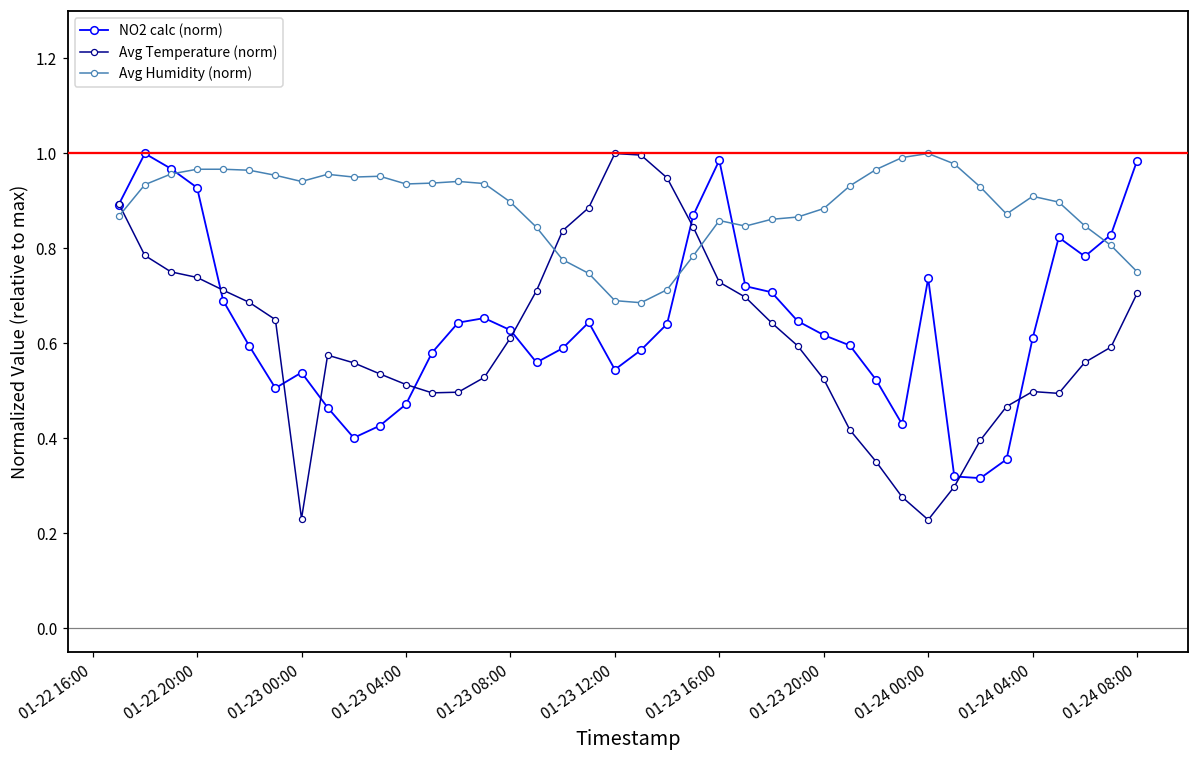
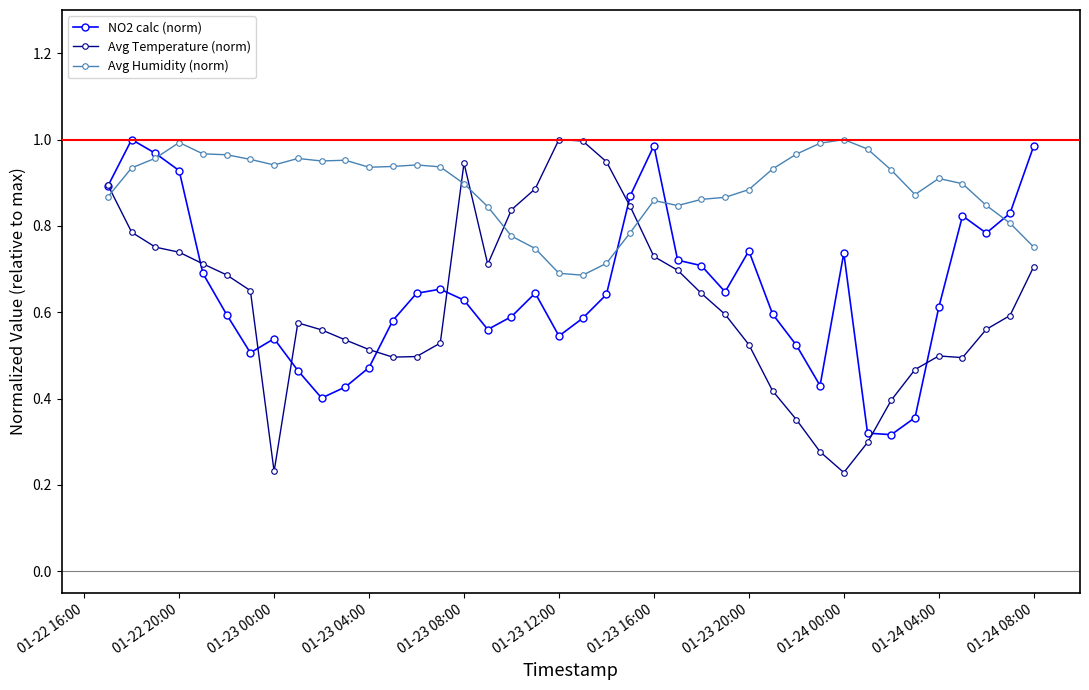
  {
    "NO2 calc (norm)": {
      "01-22 20:00": 0.93,
      "01-23 00:00": 0.54,
      "01-23 04:00": 0.47,
      "01-23 08:00": 0.63,
      "01-23 12:00": 0.55,
      "01-23 16:00": 0.99,
-     "01-23 20:00": 0.62,
+     "01-23 20:00": 0.74,
      "01-24 00:00": 0.74,
      "01-24 04:00": 0.61,
      "01-24 08:00": 0.98
    },
    "Avg Temperature (norm)": {
      "01-22 20:00": 0.74,
      "01-23 00:00": 0.23,
      "01-23 04:00": 0.51,
-     "01-23 08:00": 0.61,
+     "01-23 08:00": 0.95,
      "01-23 12:00": 1.00,
      "01-23 16:00": 0.73,
      "01-23 20:00": 0.53,
      "01-24 00:00": 0.23,
      "01-24 04:00": 0.50,
      "01-24 08:00": 0.71
    },
    "Avg Humidity (norm)": {
-     "01-22 20:00": 0.97,
+     "01-22 20:00": 0.99,
      "01-23 00:00": 0.94,
      "01-23 04:00": 0.94,
      "01-23 08:00": 0.90,
      "01-23 12:00": 0.69,
      "01-23 16:00": 0.86,
      "01-23 20:00": 0.88,
      "01-24 00:00": 1.00,
      "01-24 04:00": 0.91,
      "01-24 08:00": 0.75
    }
  }
